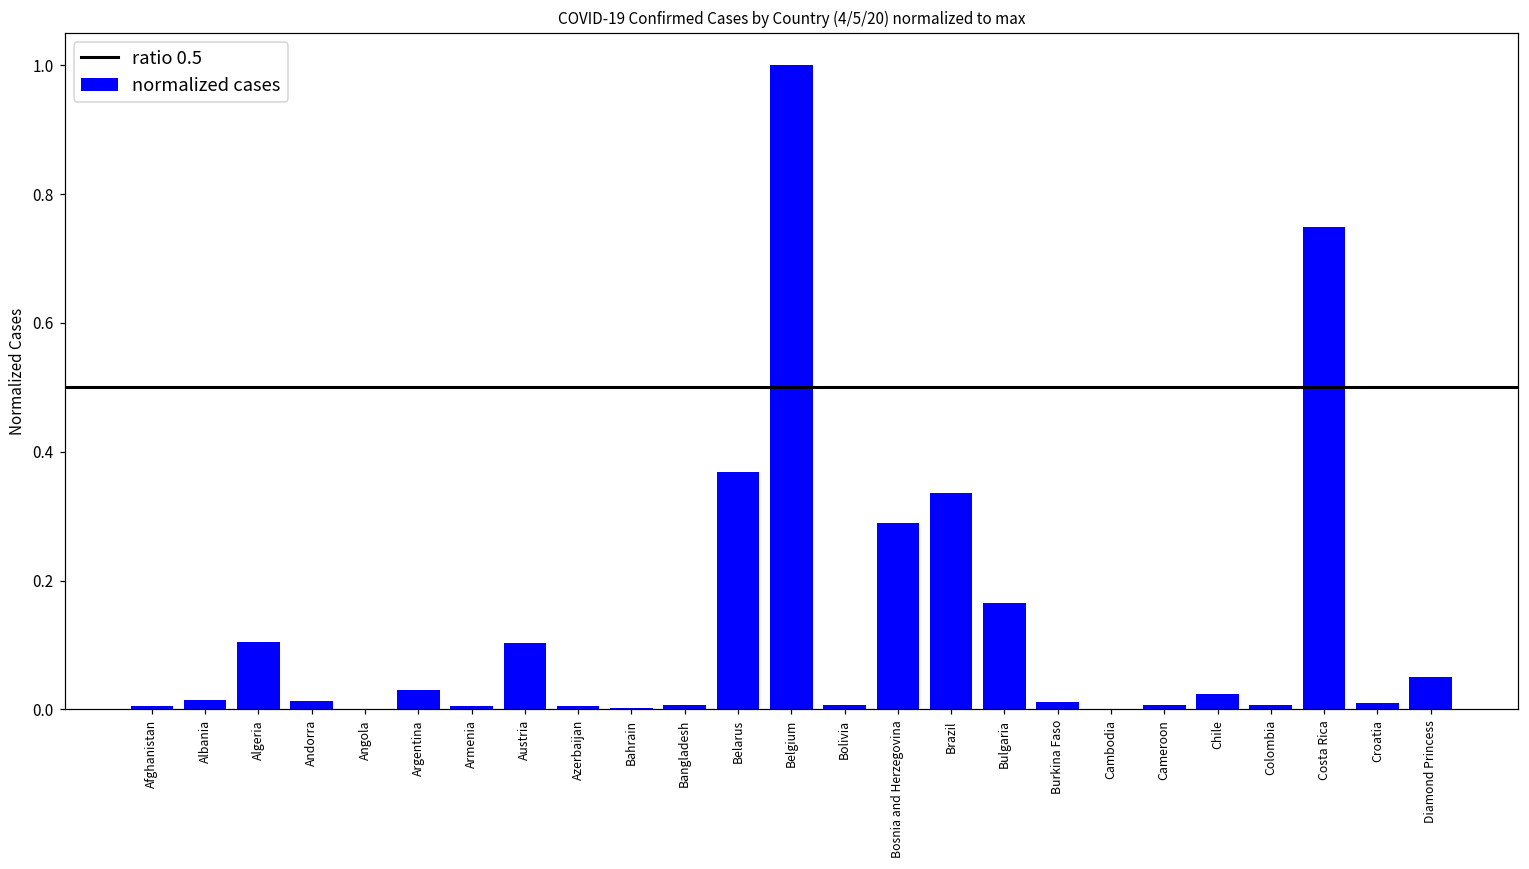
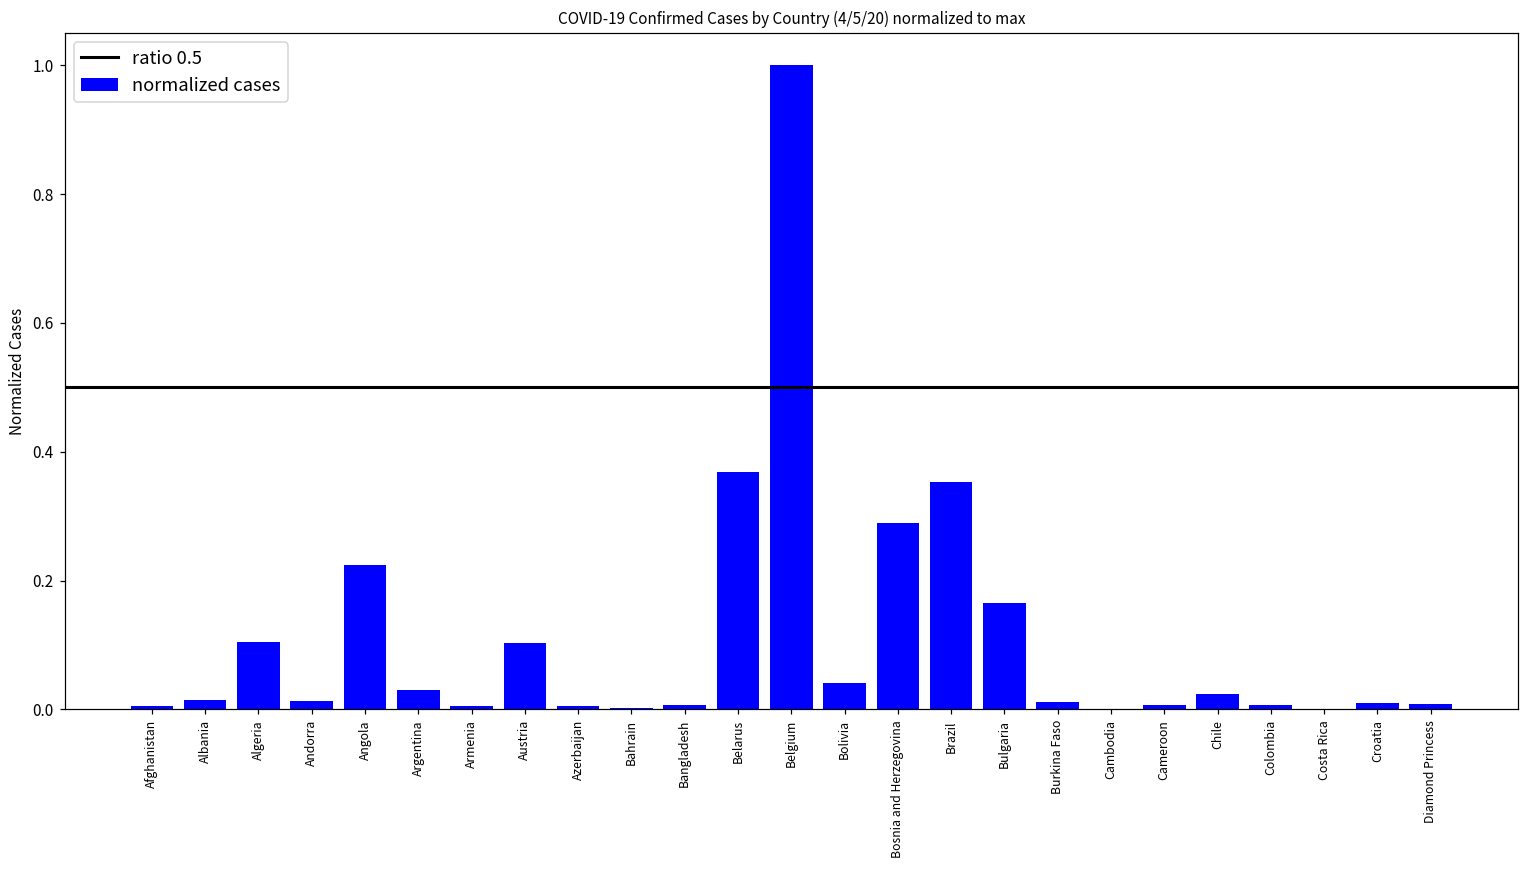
  {
    "Afghanistan": 0.00,
    "Albania": 0.01,
    "Algeria": 0.11,
    "Andorra": 0.01,
-   "Angola": 0.00,
+   "Angola": 0.22,
    "Argentina": 0.03,
    "Armenia": 0.00,
    "Austria": 0.10,
    "Azerbaijan": 0.00,
    "Bangladesh": 0.01,
    "Belarus": 0.37,
    "Belgium": 1.00,
-   "Bolivia": 0.01,
+   "Bolivia": 0.04,
    "Bosnia and Herzegovina": 0.29,
-   "Brazil": 0.34,
+   "Brazil": 0.35,
    "Bulgaria": 0.16,
    "Burkina Faso": 0.01,
    "Cambodia": 0.00,
    "Cameroon": 0.01,
    "Chile": 0.02,
    "Colombia": 0.01,
-   "Costa Rica": 0.75,
+   "Costa Rica": 0.00,
    "Croatia": 0.01,
-   "Diamond Princess": 0.05
+   "Diamond Princess": 0.01
  }
